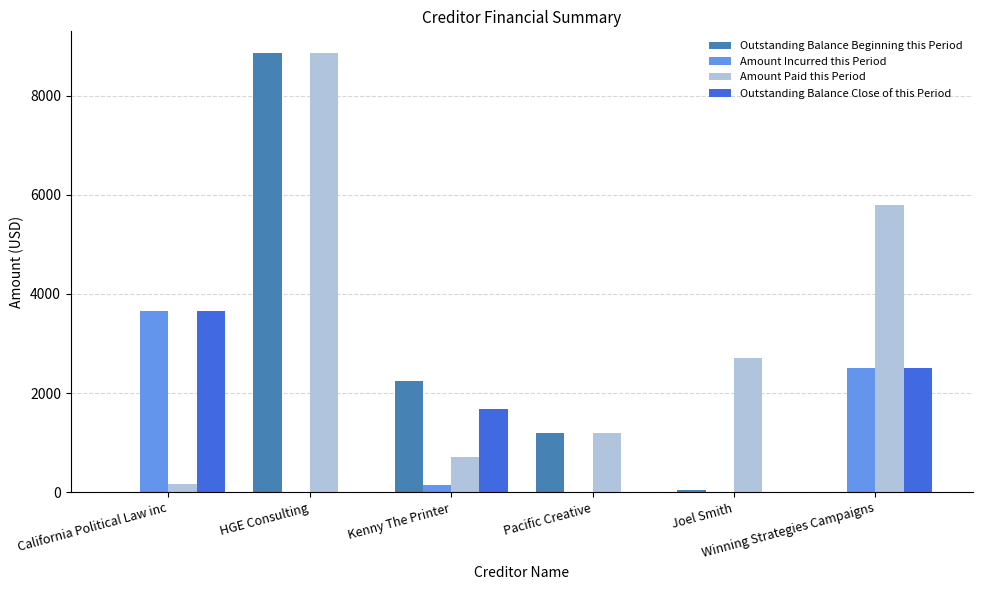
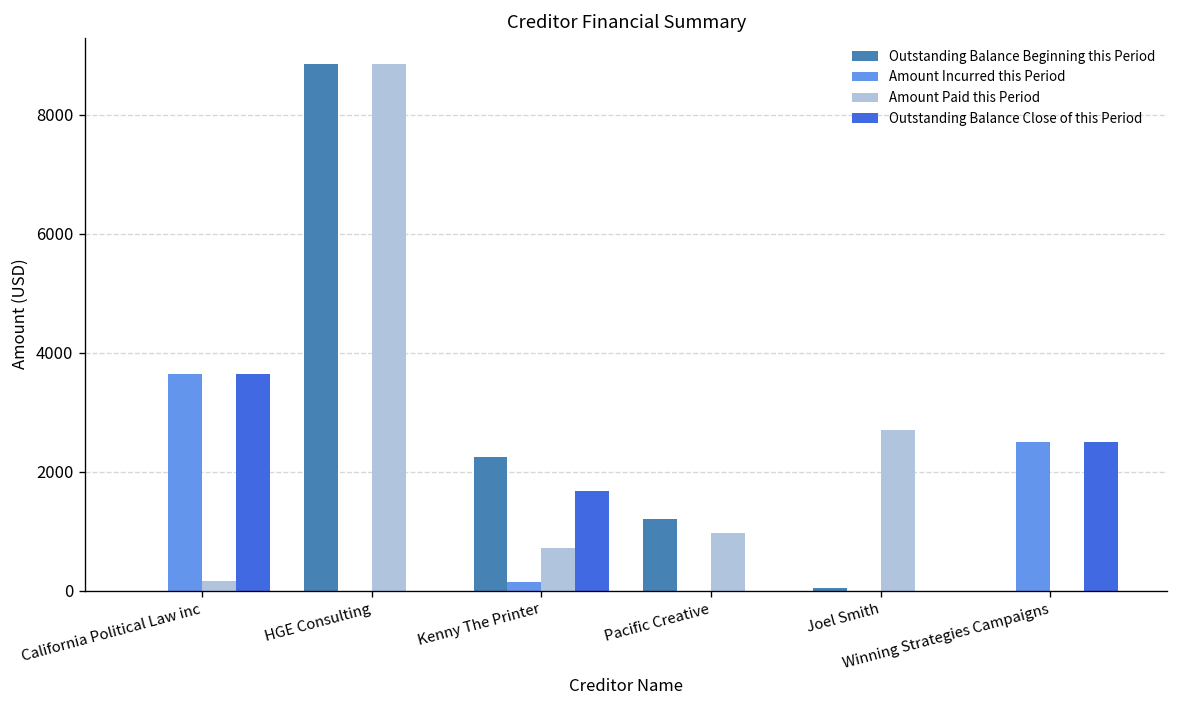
  {
    "Amount Paid this Period": {
      "California Political Law inc": 200,
      "HGE Consulting": 8900,
      "Kenny The Printer": 700,
-     "Pacific Creative": 1200,
+     "Pacific Creative": 1000,
      "Joel Smith": 2700,
-     "Winning Strategies Campaigns": 5800
+     "Winning Strategies Campaigns": 0
    }
  }
